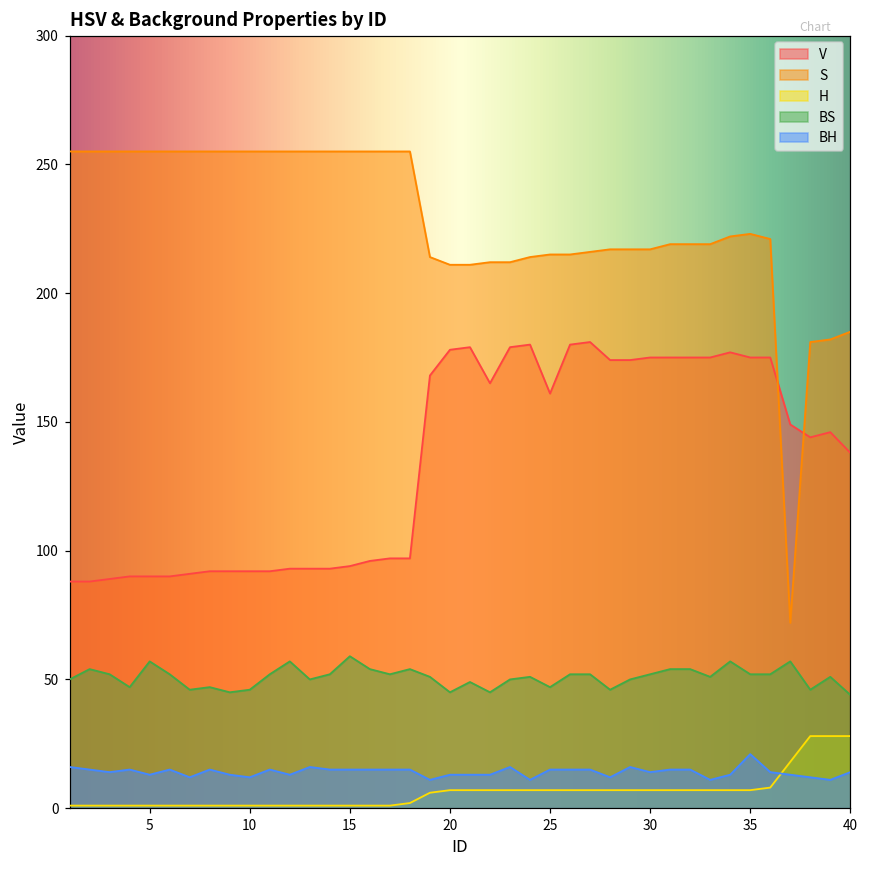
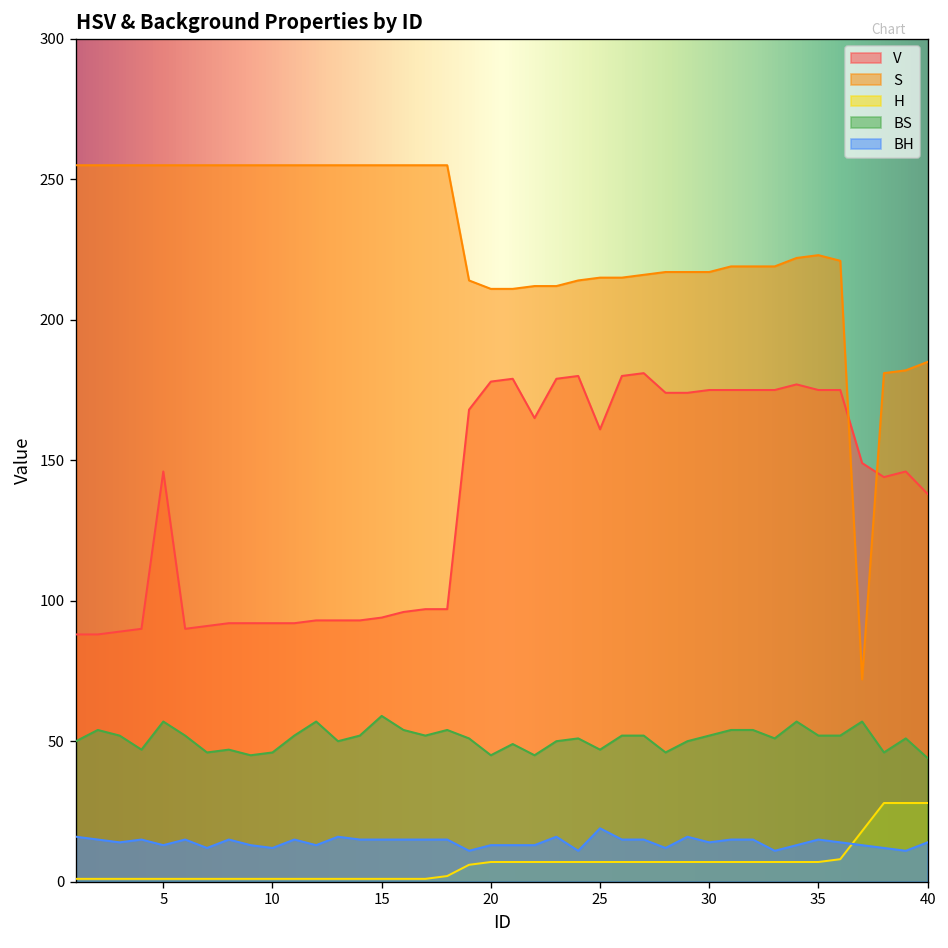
  {
    "V": {
-     "5": 90,
+     "5": 146,
      "10": 92,
      "15": 94,
      "20": 178,
      "25": 161,
      "30": 175,
      "35": 175,
      "40": 138
    },
    "S": {
      "5": 255,
      "10": 255,
      "15": 255,
      "20": 211,
      "25": 215,
      "30": 217,
      "35": 223,
      "40": 185
    },
    "H": {
      "5": 1,
      "10": 1,
      "15": 1,
      "20": 7,
      "25": 7,
      "30": 7,
      "35": 7,
      "40": 28
    },
    "BS": {
      "5": 57,
      "10": 46,
      "15": 59,
      "20": 45,
      "25": 47,
      "30": 52,
      "35": 52,
      "40": 44
    },
    "BH": {
      "5": 13,
      "10": 12,
      "15": 15,
      "20": 13,
-     "25": 15,
+     "25": 19,
      "30": 14,
-     "35": 21,
+     "35": 15,
      "40": 14
    }
  }
